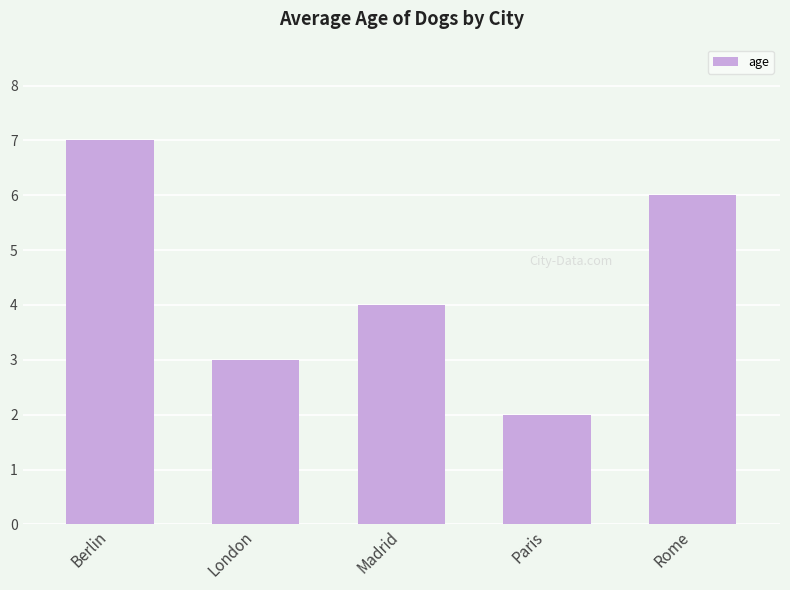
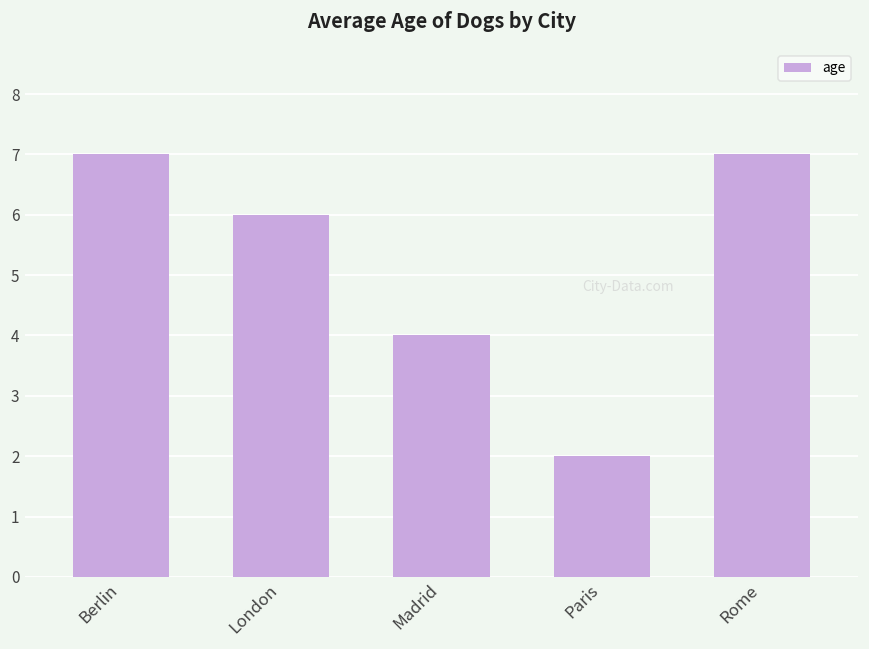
  {
    "Berlin": 7,
-   "London": 3,
+   "London": 6,
    "Madrid": 4,
    "Paris": 2,
-   "Rome": 6
+   "Rome": 7
  }
